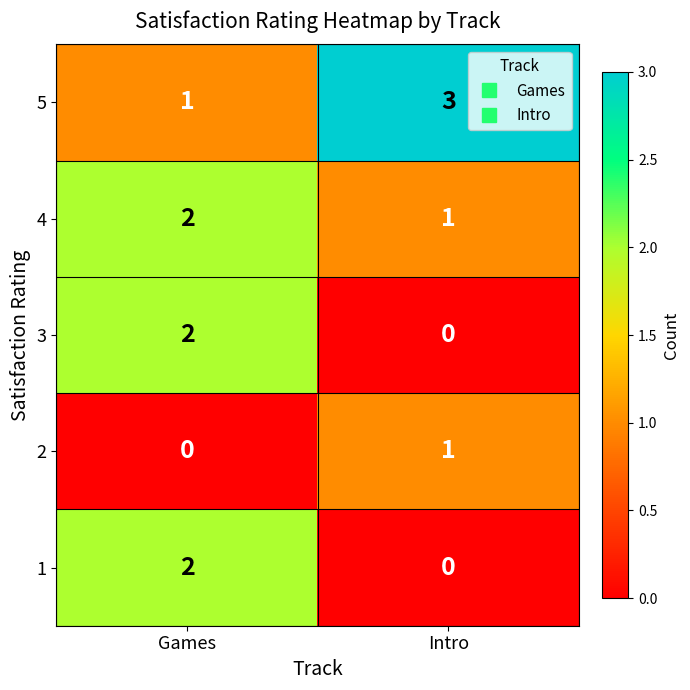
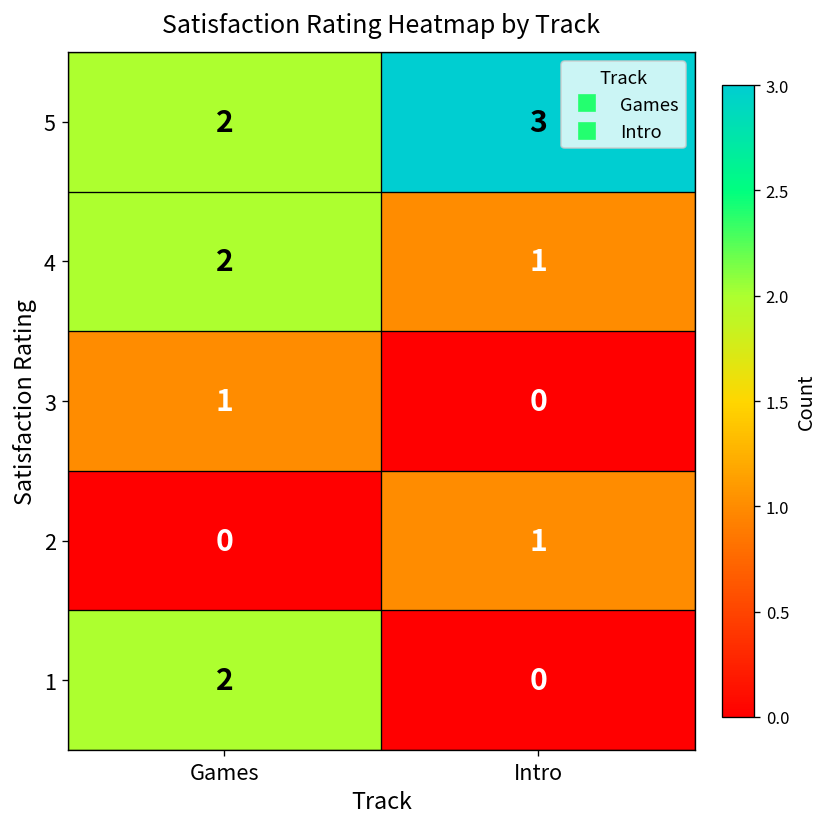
  {
    "5": {
-     "Games": 1,
+     "Games": 2,
      "Intro": 3
    },
    "4": {
      "Games": 2,
      "Intro": 1
    },
    "3": {
-     "Games": 2,
+     "Games": 1,
      "Intro": 0
    },
    "2": {
      "Games": 0,
      "Intro": 1
    },
    "1": {
      "Games": 2,
      "Intro": 0
    }
  }
